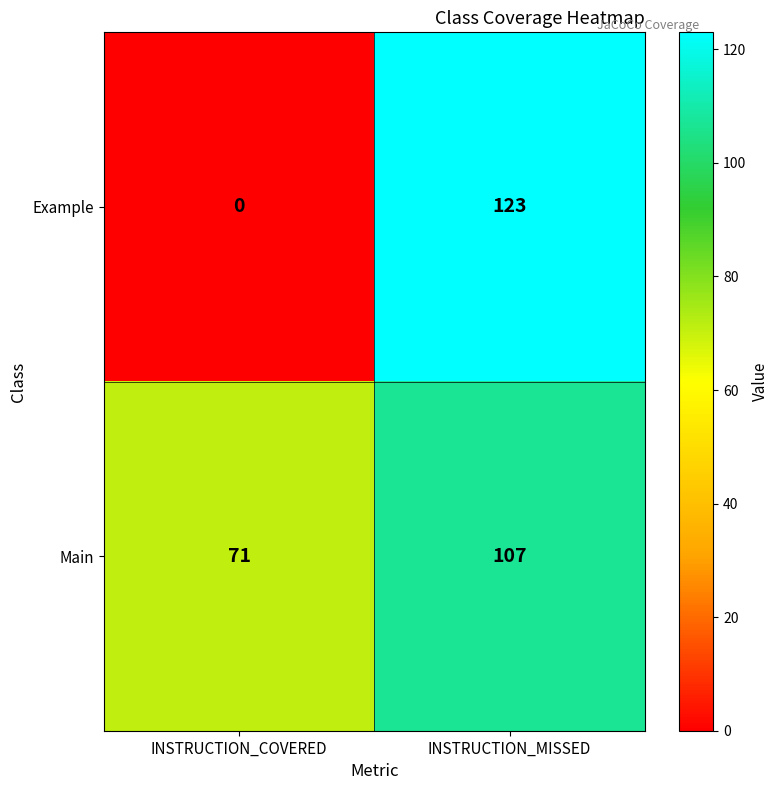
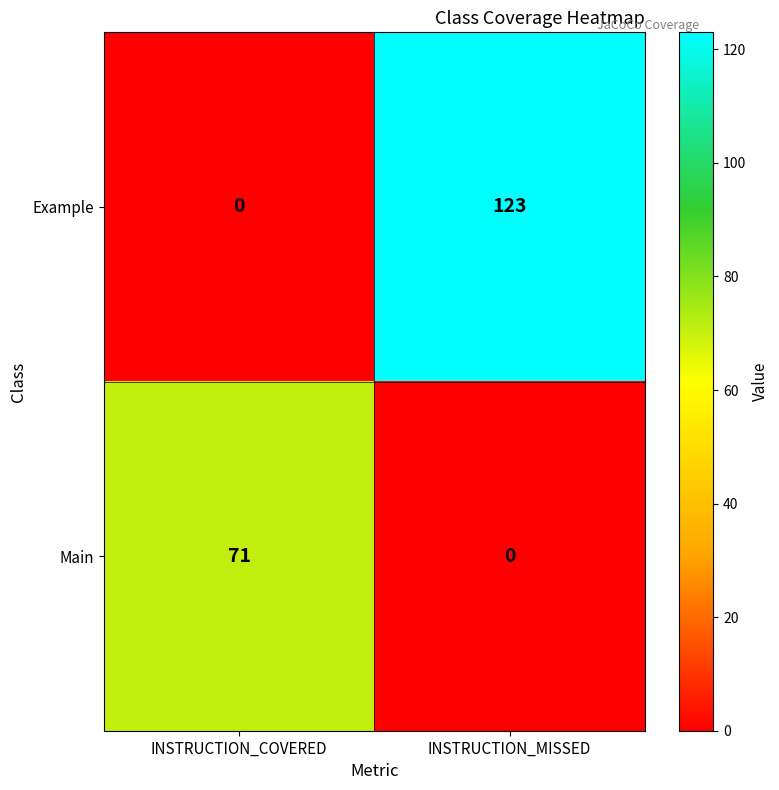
  {
    "Example": {
      "INSTRUCTION_COVERED": 0,
      "INSTRUCTION_MISSED": 123
    },
    "Main": {
      "INSTRUCTION_COVERED": 71,
-     "INSTRUCTION_MISSED": 107
+     "INSTRUCTION_MISSED": 0
    }
  }
